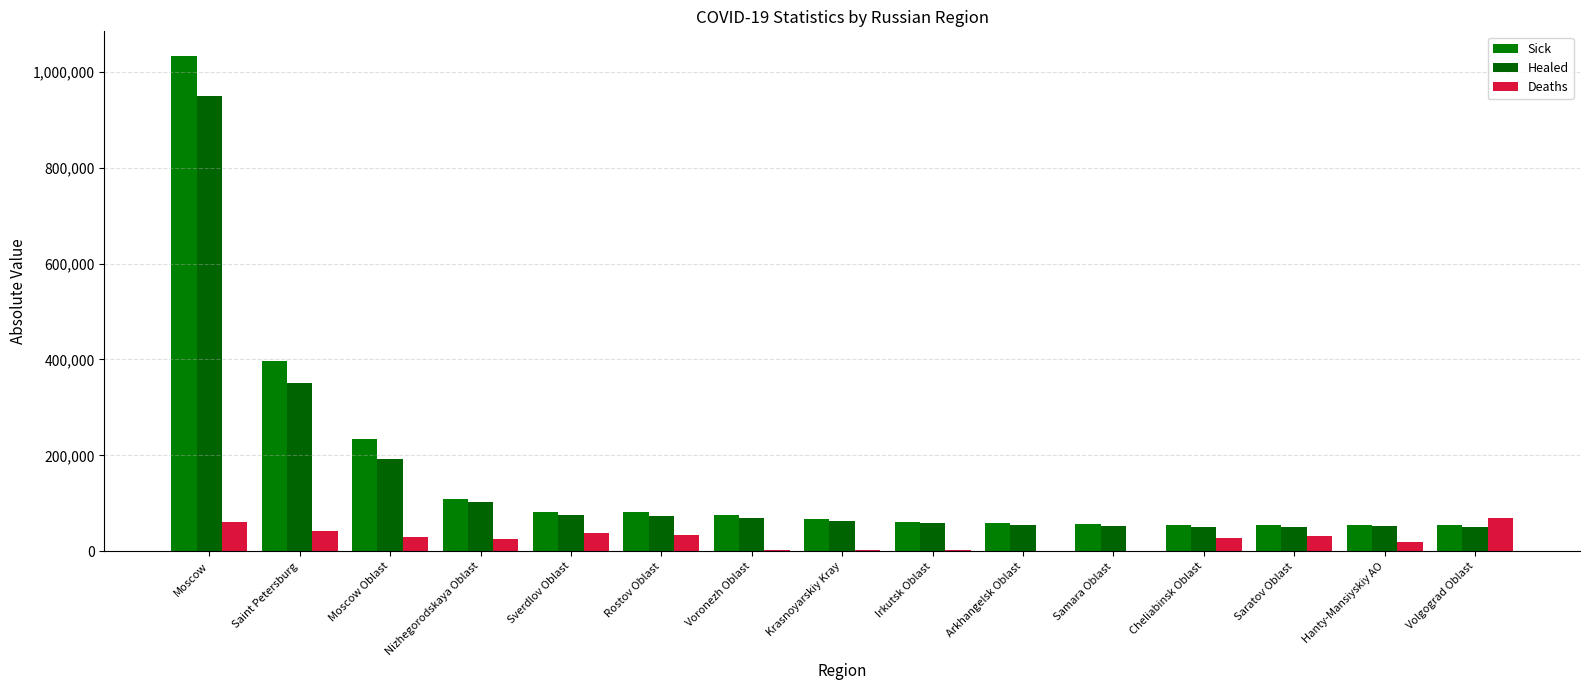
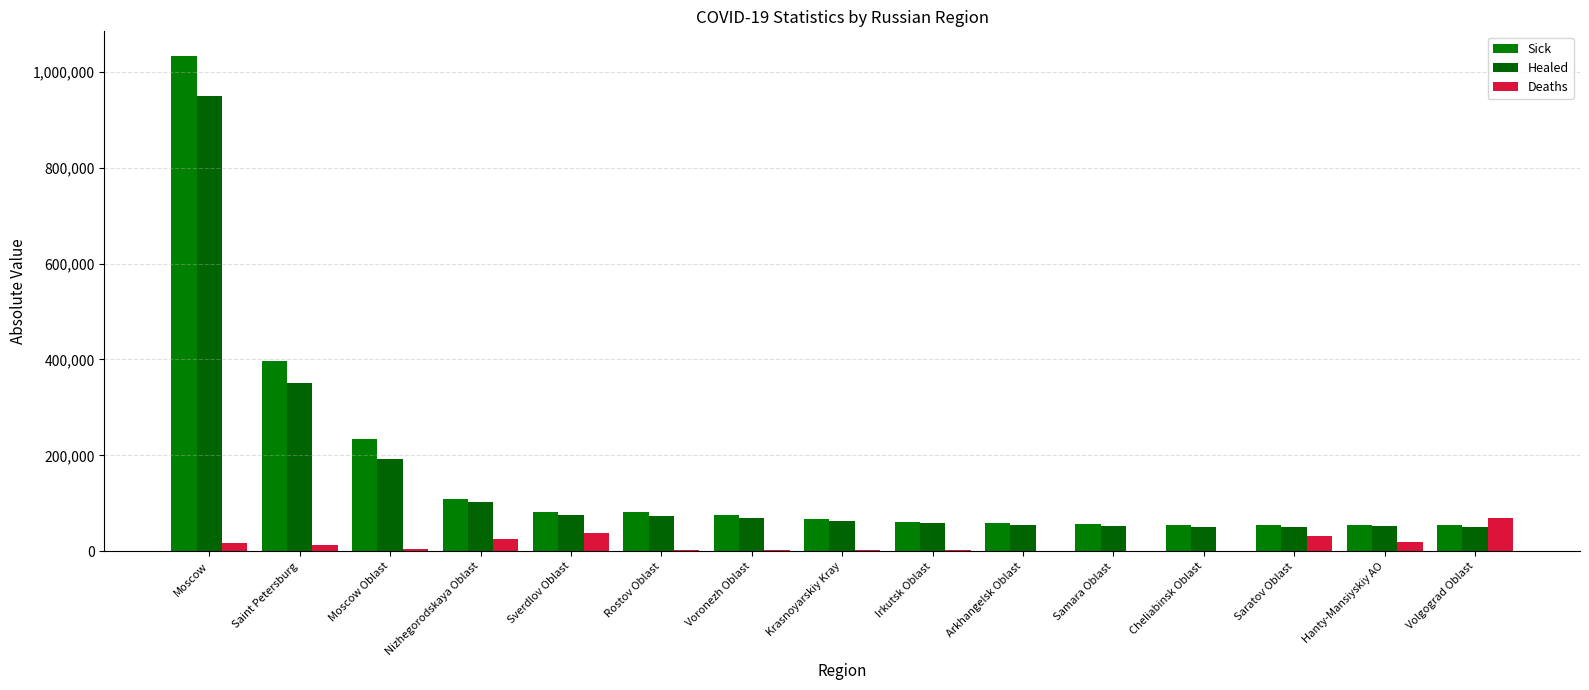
  {
    "Deaths": {
-     "Moscow": "60,000",
-     "Saint Petersburg": "40,000",
-     "Moscow Oblast": "30,000",
+     "Moscow": "20,000",
+     "Saint Petersburg": "10,000",
+     "Moscow Oblast": "10,000",
      "Nizhegorodskaya Oblast": "30,000",
      "Sverdlov Oblast": "40,000",
-     "Rostov Oblast": "30,000",
-     "Cheliabinsk Oblast": "30,000",
+     "Rostov Oblast": "0",
+     "Cheliabinsk Oblast": "0",
      "Saratov Oblast": "30,000",
      "Hanty-Mansiyskiy AO": "20,000",
      "Volgograd Oblast": "70,000"
    }
  }
